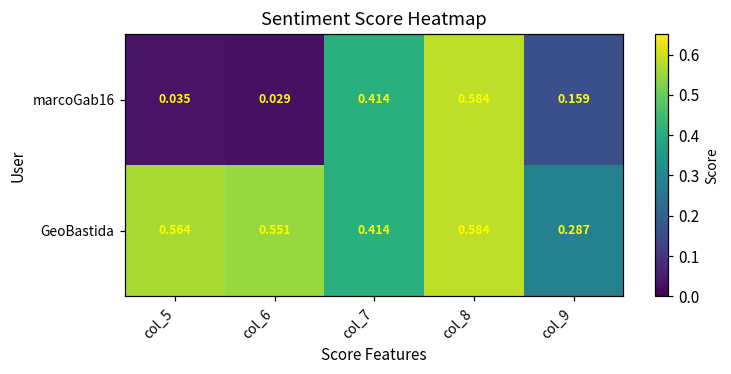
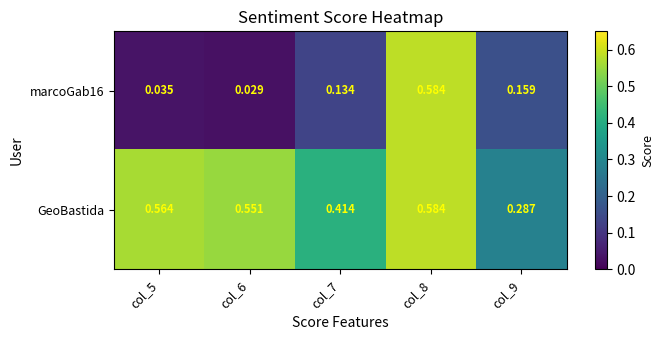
  {
    "marcoGab16": {
      "col_5": 0.035,
      "col_6": 0.029,
-     "col_7": 0.414,
+     "col_7": 0.134,
      "col_8": 0.584,
      "col_9": 0.159
    },
    "GeoBastida": {
      "col_5": 0.564,
      "col_6": 0.551,
      "col_7": 0.414,
      "col_8": 0.584,
      "col_9": 0.287
    }
  }
